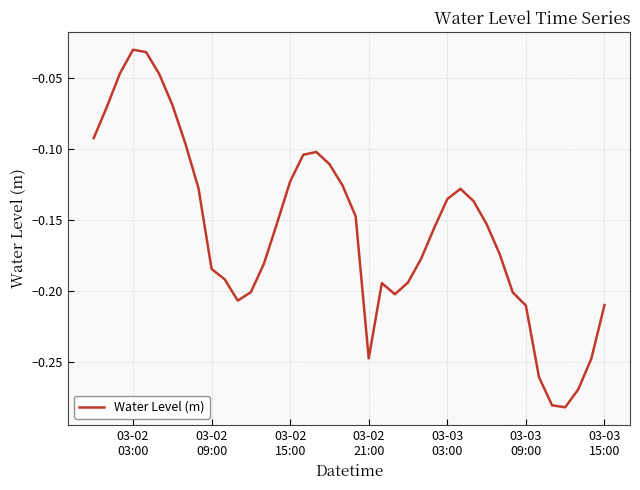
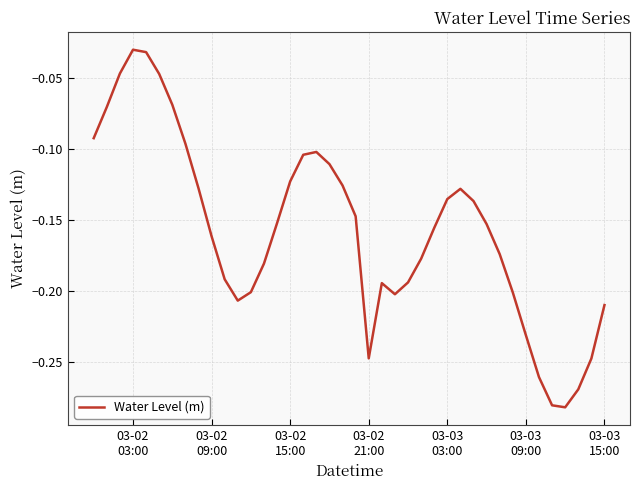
  {
    "03-02 03:00": -0.030,
-   "03-02 09:00": -0.184,
+   "03-02 09:00": -0.161,
    "03-02 15:00": -0.123,
    "03-02 21:00": -0.247,
    "03-03 03:00": -0.135,
-   "03-03 09:00": -0.210,
+   "03-03 09:00": -0.231,
    "03-03 15:00": -0.210
  }
